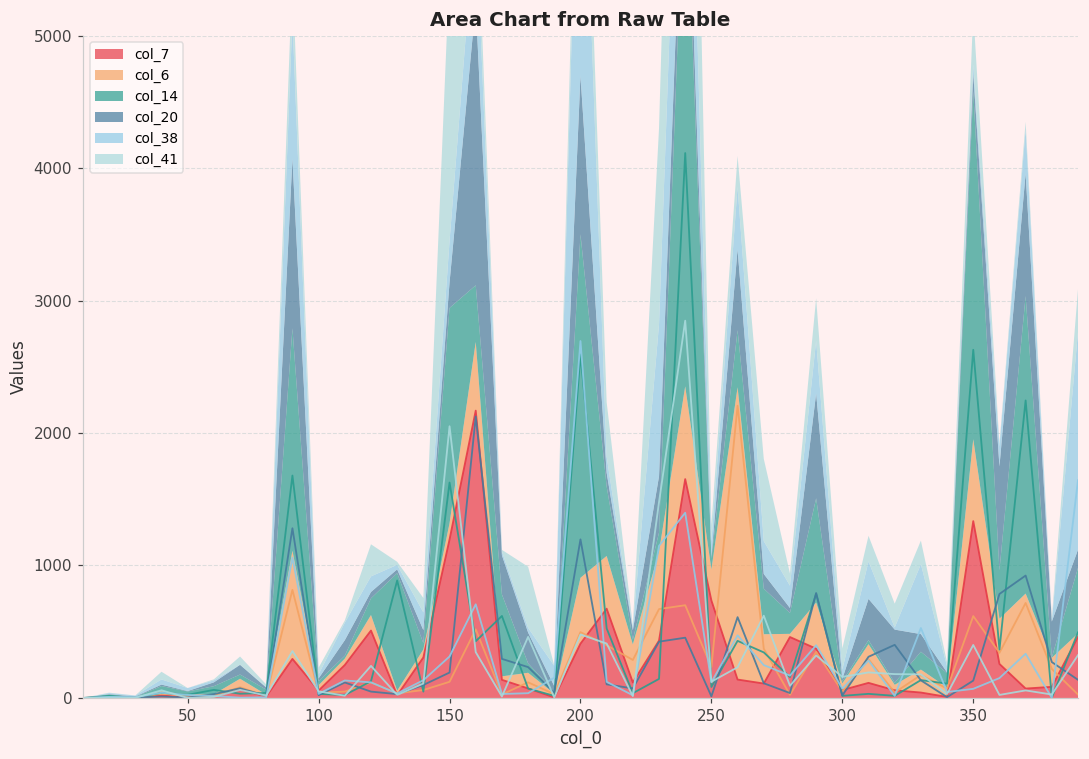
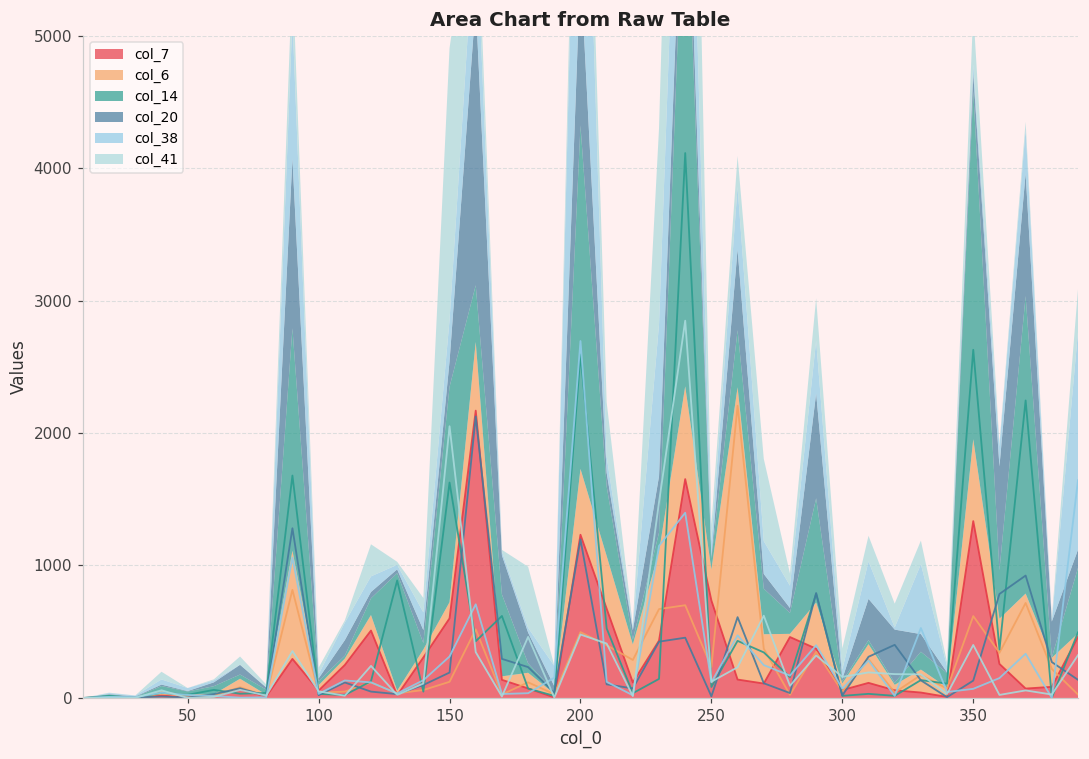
  {
    "col_7": {
-     "150": 1200,
-     "200": 410,
+     "150": 600,
+     "200": 1230,
      "250": 740,
      "350": 1340
    }
  }
